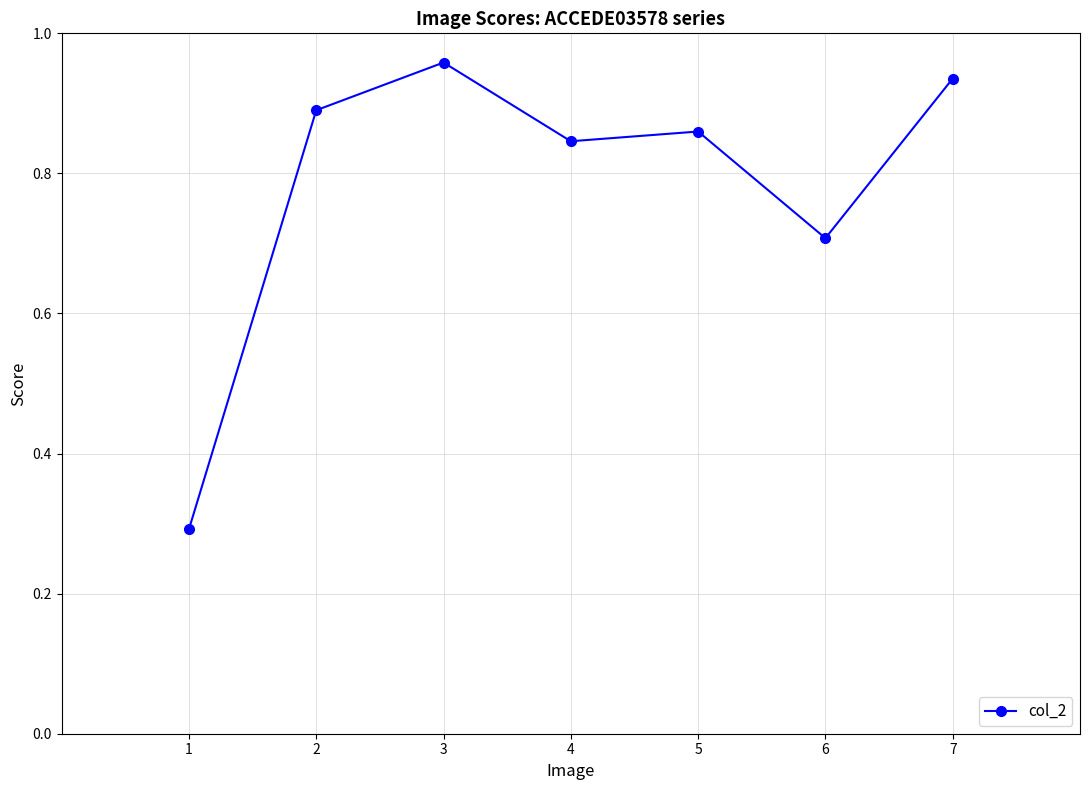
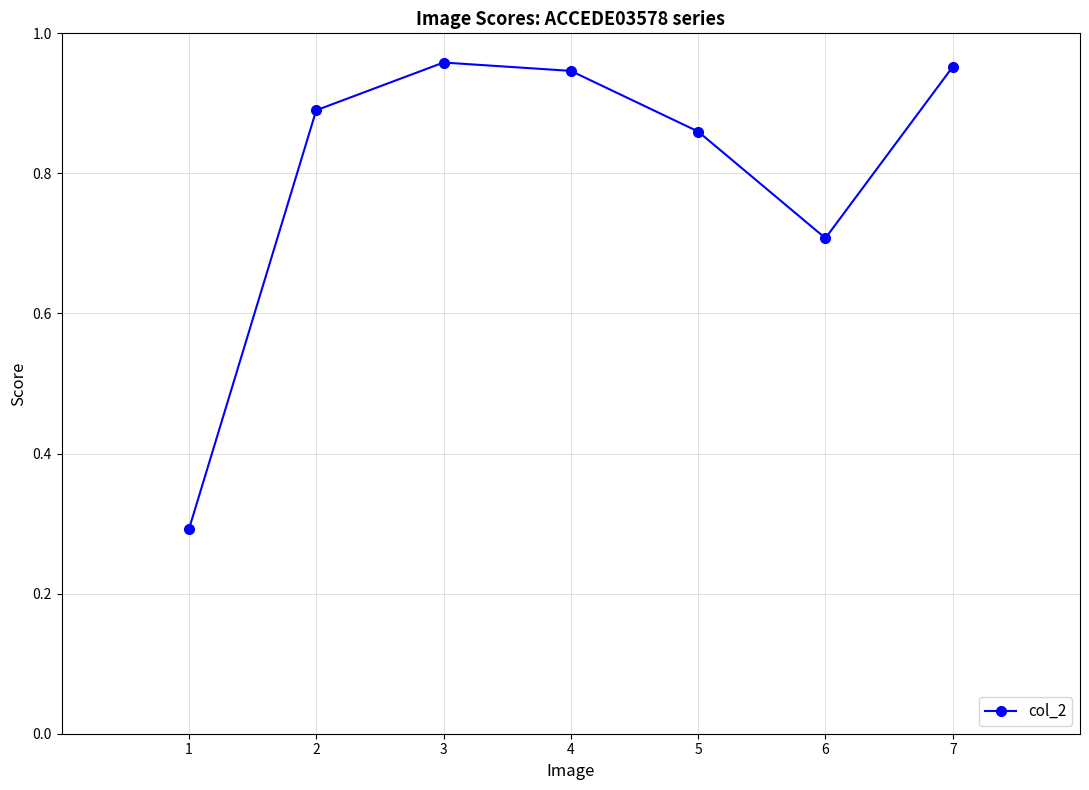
  {
    "1": 0.29,
    "2": 0.89,
    "3": 0.96,
-   "4": 0.85,
+   "4": 0.95,
    "5": 0.86,
    "6": 0.71,
-   "7": 0.94
+   "7": 0.95
  }
